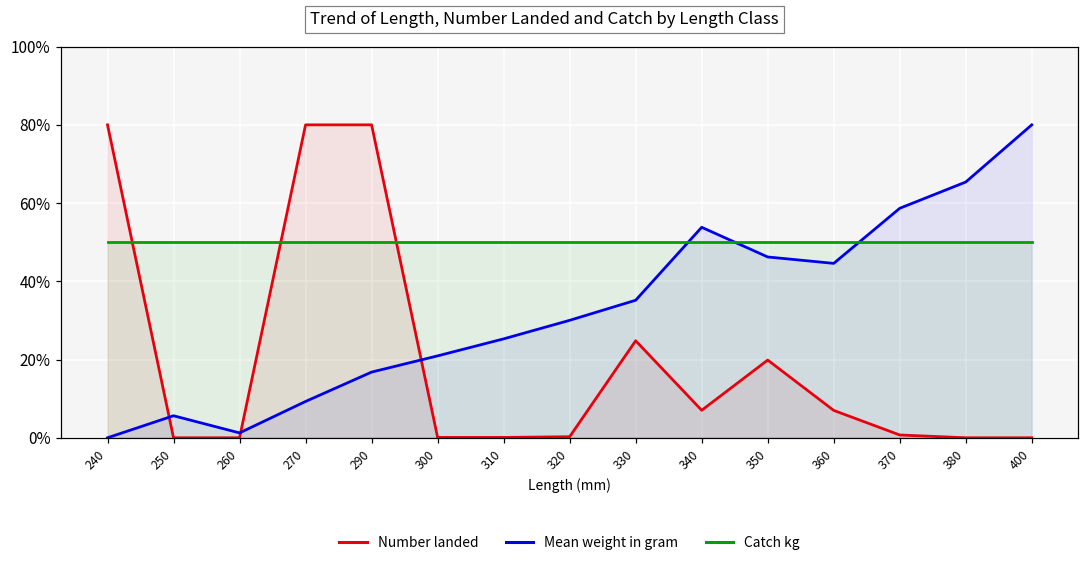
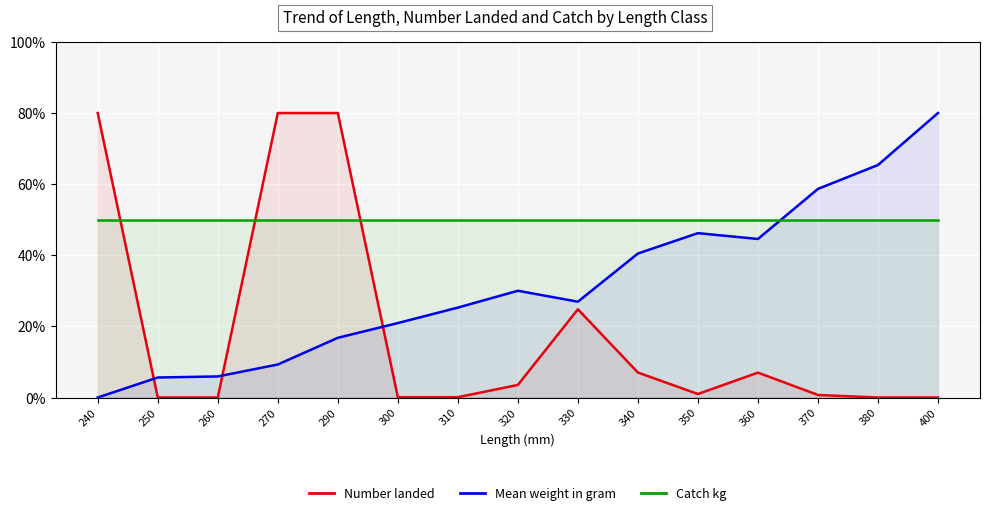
  {
    "Number landed": {
      "240": "80%",
      "250": "0%",
      "260": "0%",
      "270": "80%",
      "290": "80%",
      "300": "0%",
      "310": "0%",
-     "320": "0%",
+     "320": "4%",
      "330": "25%",
      "340": "7%",
-     "350": "20%",
+     "350": "1%",
      "360": "7%",
      "370": "1%",
      "380": "0%",
      "400": "0%"
    },
    "Mean weight in gram": {
      "240": "0%",
      "250": "6%",
-     "260": "1%",
+     "260": "6%",
      "270": "9%",
      "290": "17%",
      "300": "21%",
      "310": "25%",
      "320": "30%",
-     "330": "35%",
-     "340": "54%",
+     "330": "27%",
+     "340": "40%",
      "350": "46%",
      "360": "45%",
      "370": "59%",
      "380": "65%",
      "400": "80%"
    },
    "Catch kg": {
      "240": "50%",
      "250": "50%",
      "260": "50%",
      "270": "50%",
      "290": "50%",
      "300": "50%",
      "310": "50%",
      "320": "50%",
      "330": "50%",
      "340": "50%",
      "350": "50%",
      "360": "50%",
      "370": "50%",
      "380": "50%",
      "400": "50%"
    }
  }
